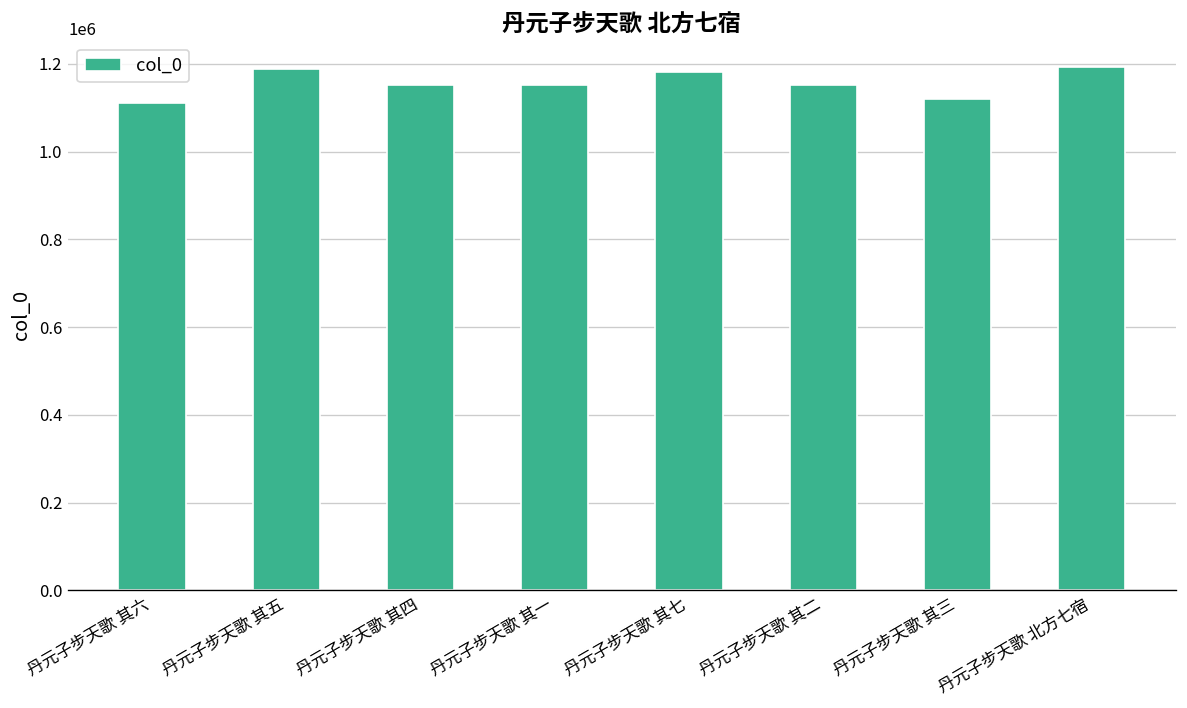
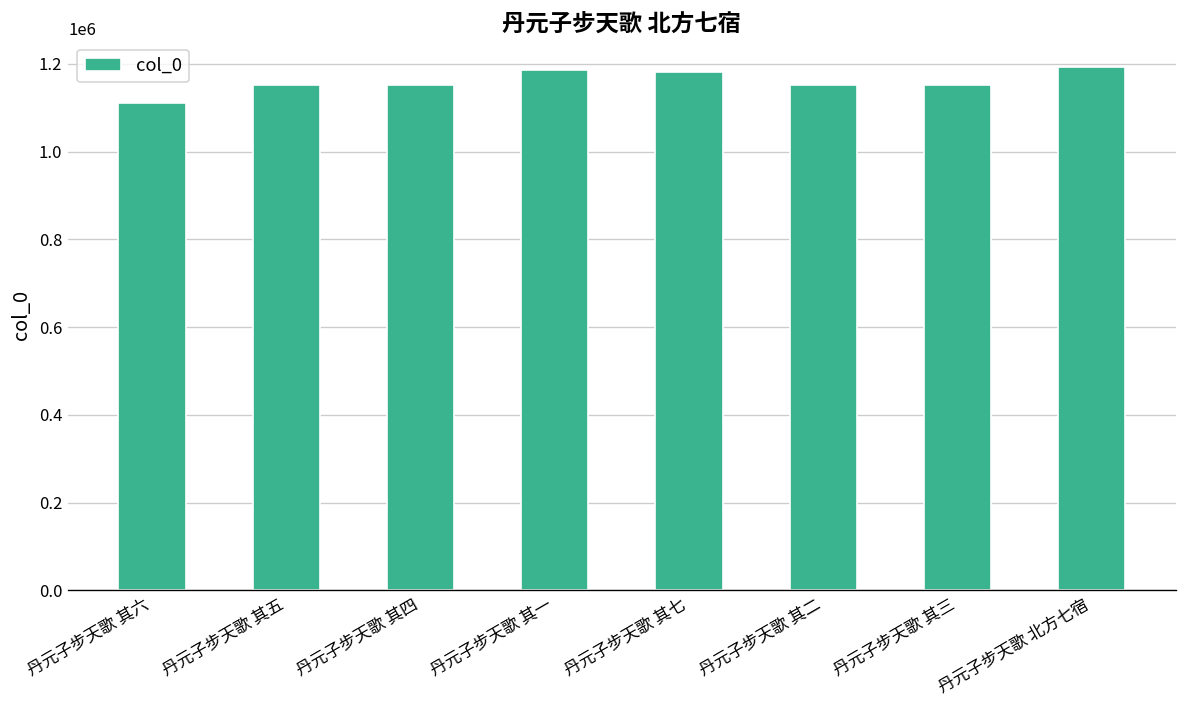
  {
    "丹元子步天歌 其六": 1110000,
-   "丹元子步天歌 其五": 1190000,
+   "丹元子步天歌 其五": 1150000,
    "丹元子步天歌 其四": 1150000,
-   "丹元子步天歌 其一": 1150000,
+   "丹元子步天歌 其一": 1190000,
    "丹元子步天歌 其七": 1180000,
    "丹元子步天歌 其二": 1150000,
-   "丹元子步天歌 其三": 1120000,
+   "丹元子步天歌 其三": 1150000,
    "丹元子步天歌 北方七宿": 1190000
  }
